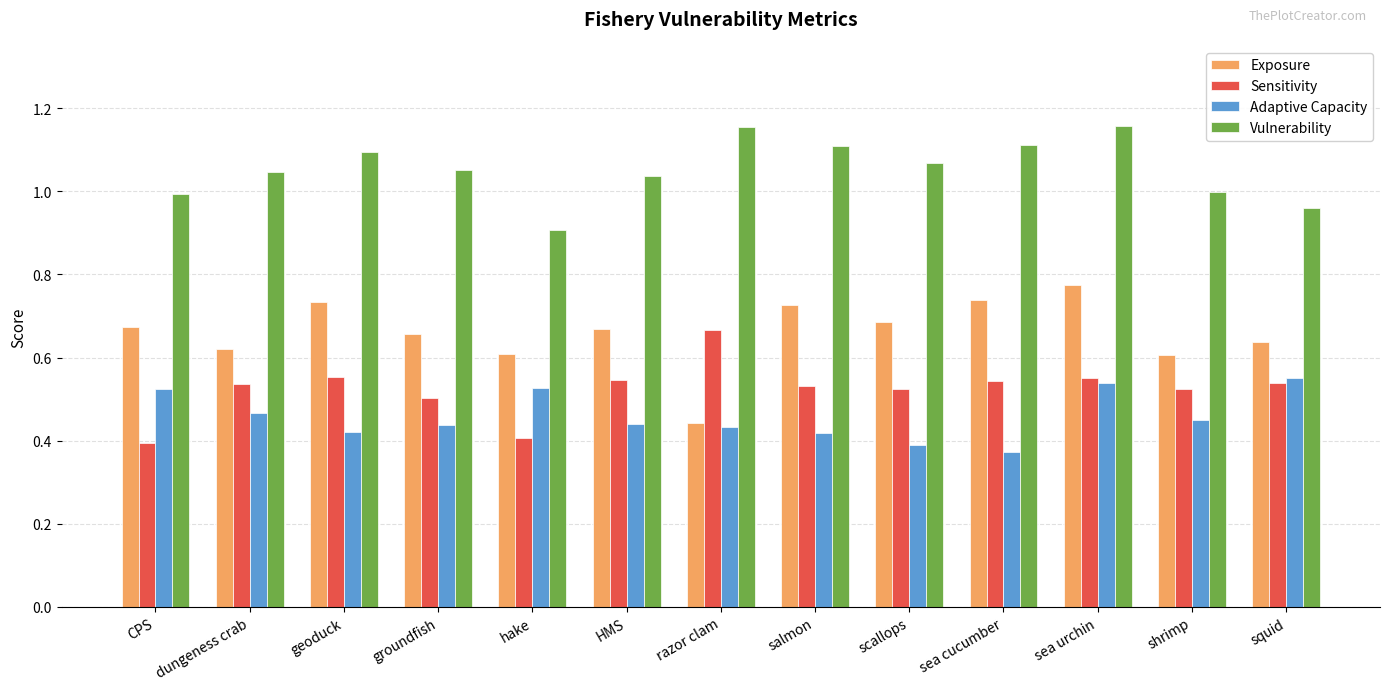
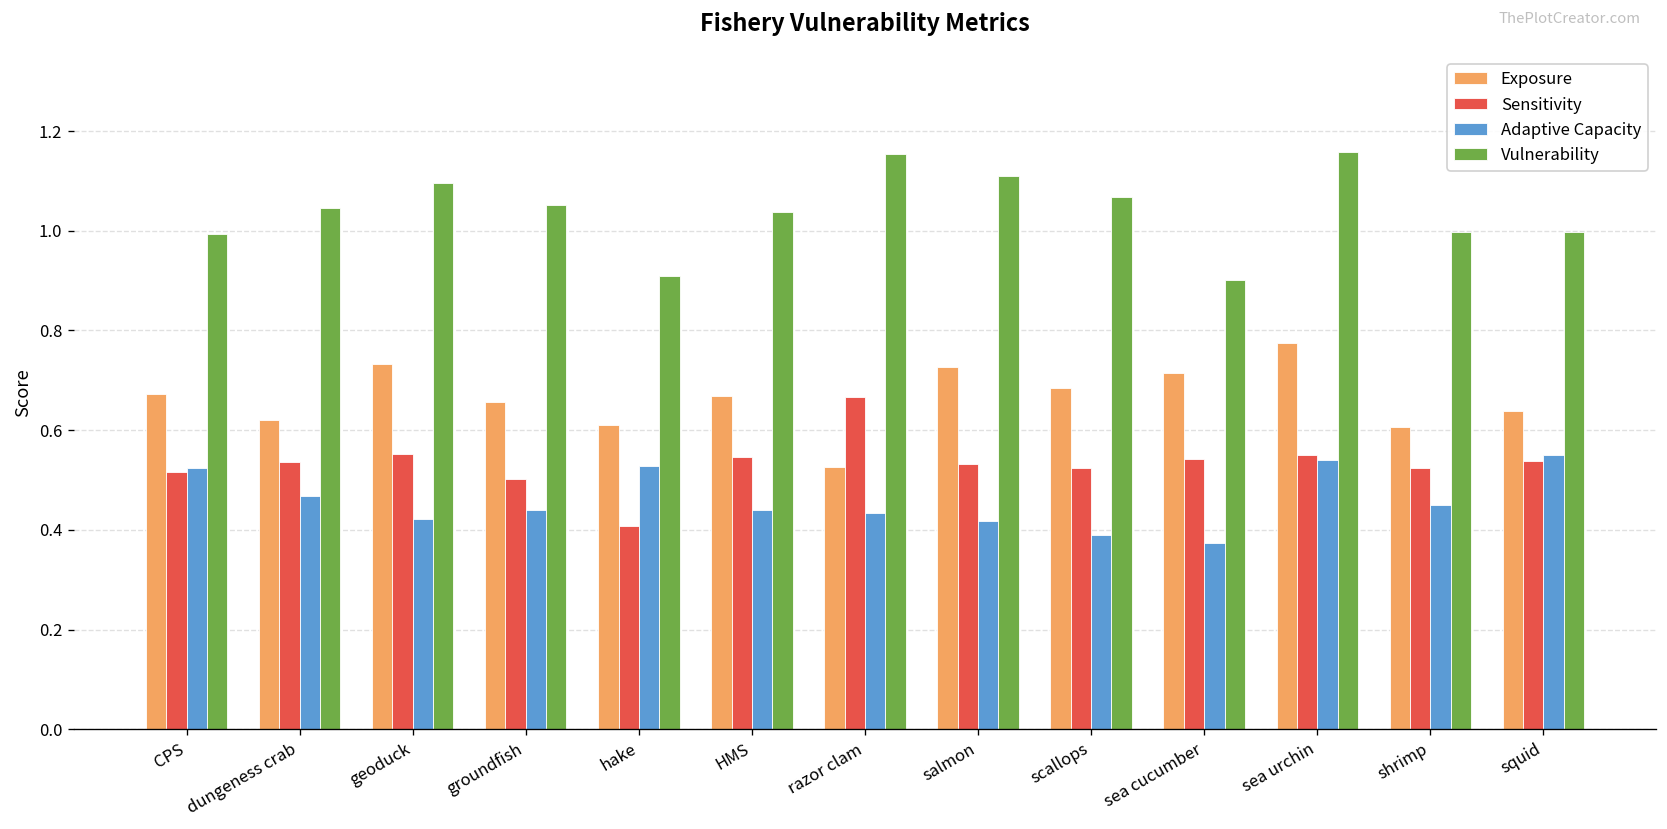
  {
    "Exposure": {
      "CPS": 0.67,
      "dungeness crab": 0.62,
      "geoduck": 0.73,
      "groundfish": 0.66,
      "hake": 0.61,
      "HMS": 0.67,
-     "razor clam": 0.44,
+     "razor clam": 0.53,
      "salmon": 0.73,
      "scallops": 0.68,
-     "sea cucumber": 0.74,
+     "sea cucumber": 0.71,
      "sea urchin": 0.77,
      "shrimp": 0.61,
      "squid": 0.64
    },
    "Sensitivity": {
-     "CPS": 0.39,
+     "CPS": 0.52,
      "dungeness crab": 0.54,
      "geoduck": 0.55,
      "groundfish": 0.50,
      "hake": 0.41,
      "HMS": 0.55,
      "razor clam": 0.67,
      "salmon": 0.53,
      "scallops": 0.52,
      "sea cucumber": 0.54,
      "sea urchin": 0.55,
      "shrimp": 0.52,
      "squid": 0.54
    },
    "Adaptive Capacity": {
      "CPS": 0.52,
      "dungeness crab": 0.47,
      "geoduck": 0.42,
      "groundfish": 0.44,
      "hake": 0.53,
      "HMS": 0.44,
      "razor clam": 0.43,
      "salmon": 0.42,
      "scallops": 0.39,
      "sea cucumber": 0.37,
      "sea urchin": 0.54,
      "shrimp": 0.45,
      "squid": 0.55
    },
    "Vulnerability": {
      "CPS": 0.99,
      "dungeness crab": 1.05,
      "geoduck": 1.09,
      "groundfish": 1.05,
      "hake": 0.91,
      "HMS": 1.04,
      "razor clam": 1.15,
      "salmon": 1.11,
      "scallops": 1.07,
-     "sea cucumber": 1.11,
+     "sea cucumber": 0.90,
      "sea urchin": 1.16,
      "shrimp": 1.00,
-     "squid": 0.96
+     "squid": 1.00
    }
  }
